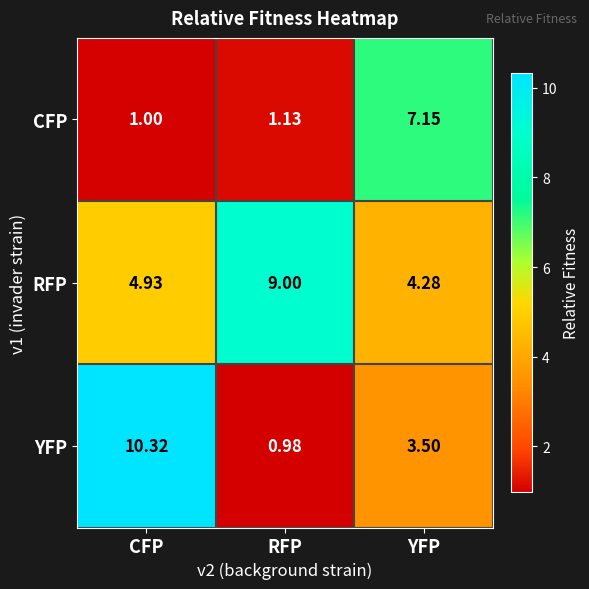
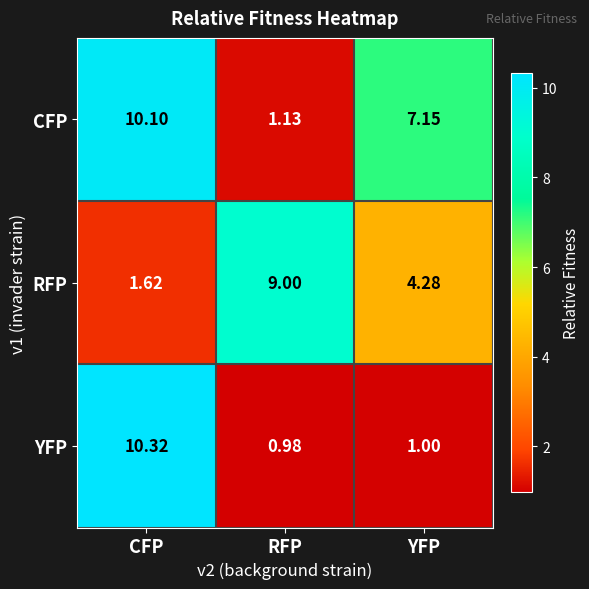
  {
    "CFP": {
-     "CFP": 1.00,
+     "CFP": 10.10,
      "RFP": 1.13,
      "YFP": 7.15
    },
    "RFP": {
-     "CFP": 4.93,
+     "CFP": 1.62,
      "RFP": 9.00,
      "YFP": 4.28
    },
    "YFP": {
      "CFP": 10.32,
      "RFP": 0.98,
-     "YFP": 3.50
+     "YFP": 1.00
    }
  }
